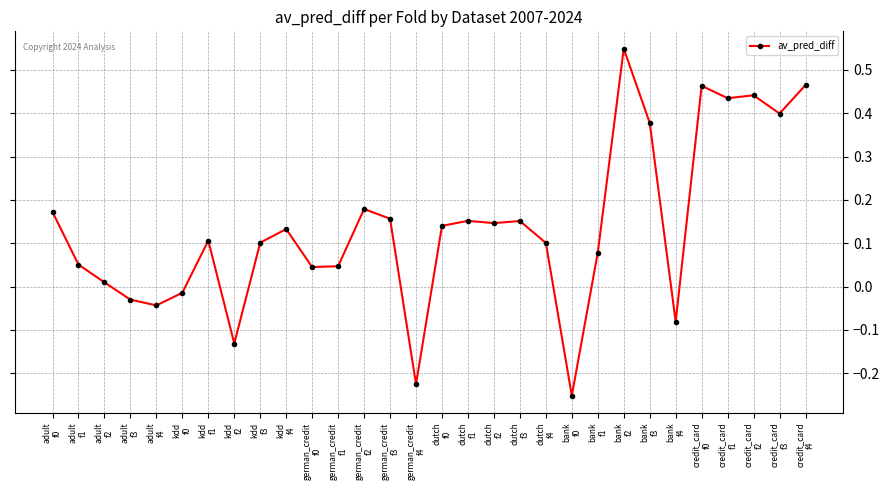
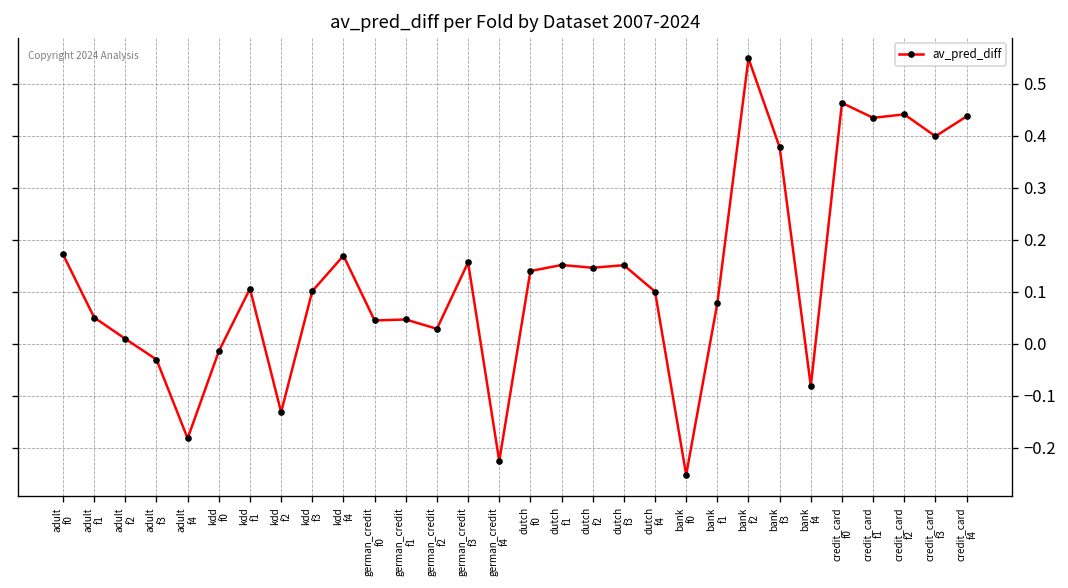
  {
    "adult f0": 0.17,
    "adult f1": 0.05,
    "adult f2": 0.01,
    "adult f3": -0.03,
-   "adult f4": -0.04,
+   "adult f4": -0.18,
    "kdd f0": -0.01,
    "kdd f1": 0.11,
    "kdd f2": -0.13,
    "kdd f3": 0.10,
-   "kdd f4": 0.13,
+   "kdd f4": 0.17,
    "german_credit f0": 0.05,
    "german_credit f1": 0.05,
-   "german_credit f2": 0.18,
+   "german_credit f2": 0.03,
    "german_credit f3": 0.16,
    "german_credit f4": -0.23,
    "dutch f0": 0.14,
    "dutch f1": 0.15,
    "dutch f2": 0.15,
    "dutch f3": 0.15,
    "dutch f4": 0.10,
    "bank f0": -0.25,
    "bank f1": 0.08,
    "bank f2": 0.55,
    "bank f3": 0.38,
    "bank f4": -0.08,
    "credit_card f0": 0.46,
    "credit_card f1": 0.43,
    "credit_card f2": 0.44,
    "credit_card f3": 0.40,
-   "credit_card f4": 0.47
+   "credit_card f4": 0.44
  }
